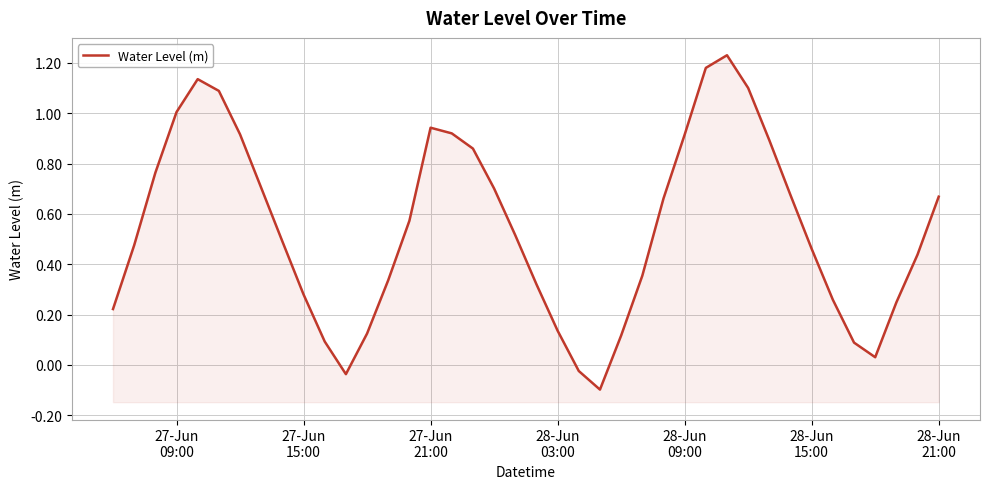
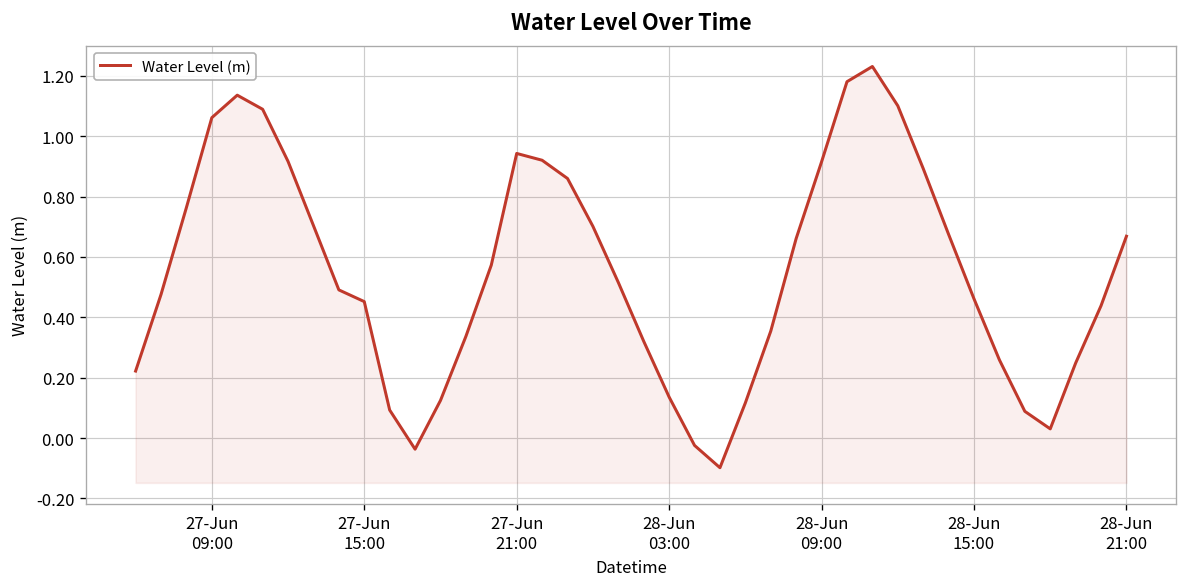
  {
-   "27-Jun 09:00": 1.00,
-   "27-Jun 15:00": 0.28,
+   "27-Jun 09:00": 1.06,
+   "27-Jun 15:00": 0.45,
    "27-Jun 21:00": 0.94,
    "28-Jun 03:00": 0.14,
    "28-Jun 09:00": 0.92,
    "28-Jun 15:00": 0.46,
    "28-Jun 21:00": 0.67
  }
